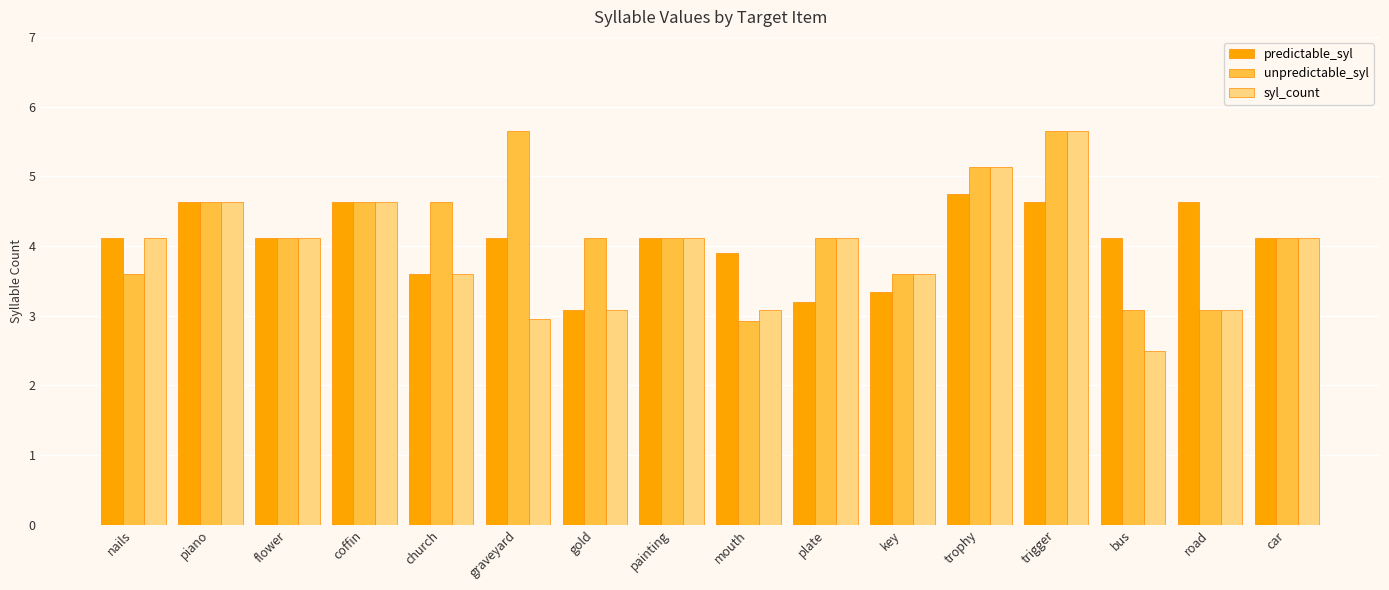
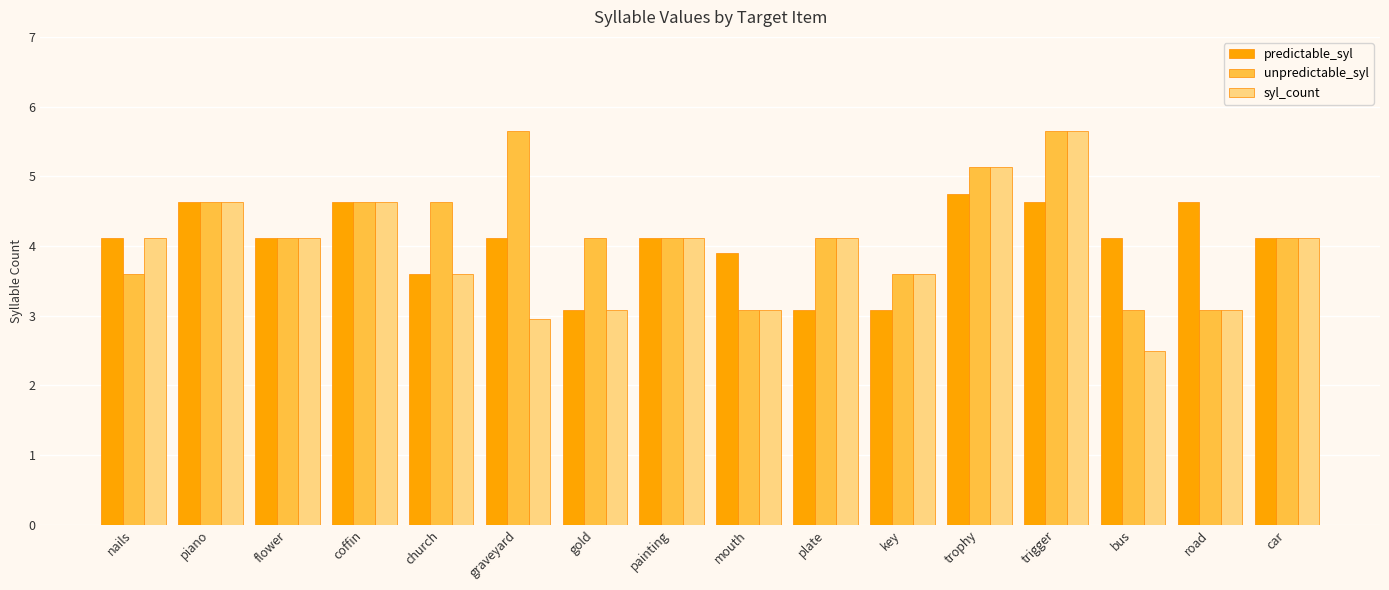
  {
    "predictable_syl": {
      "nails": 4.1,
      "piano": 4.6,
      "flower": 4.1,
      "coffin": 4.6,
      "church": 3.6,
      "graveyard": 4.1,
      "gold": 3.1,
      "painting": 4.1,
      "mouth": 3.9,
-     "plate": 3.2,
-     "key": 3.3,
+     "plate": 3.1,
+     "key": 3.1,
      "trophy": 4.7,
      "trigger": 4.6,
      "bus": 4.1,
      "road": 4.6,
      "car": 4.1
    },
    "unpredictable_syl": {
      "nails": 3.6,
      "piano": 4.6,
      "flower": 4.1,
      "coffin": 4.6,
      "church": 4.6,
      "graveyard": 5.7,
      "gold": 4.1,
      "painting": 4.1,
-     "mouth": 2.9,
+     "mouth": 3.1,
      "plate": 4.1,
      "key": 3.6,
      "trophy": 5.1,
      "trigger": 5.7,
      "bus": 3.1,
      "road": 3.1,
      "car": 4.1
    },
    "syl_count": {
      "nails": 4.1,
      "piano": 4.6,
      "flower": 4.1,
      "coffin": 4.6,
      "church": 3.6,
      "graveyard": 2.9,
      "gold": 3.1,
      "painting": 4.1,
      "mouth": 3.1,
      "plate": 4.1,
      "key": 3.6,
      "trophy": 5.1,
      "trigger": 5.7,
      "bus": 2.5,
      "road": 3.1,
      "car": 4.1
    }
  }
